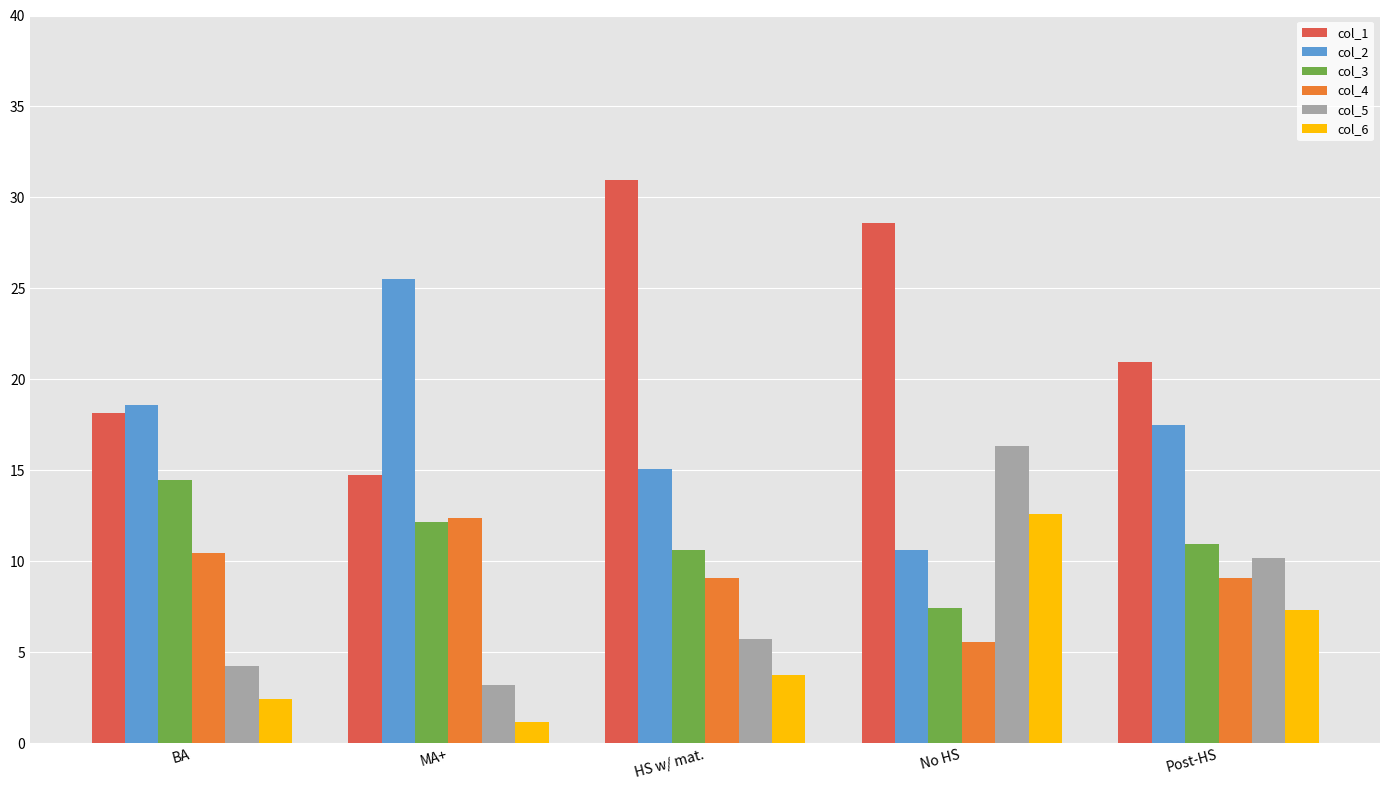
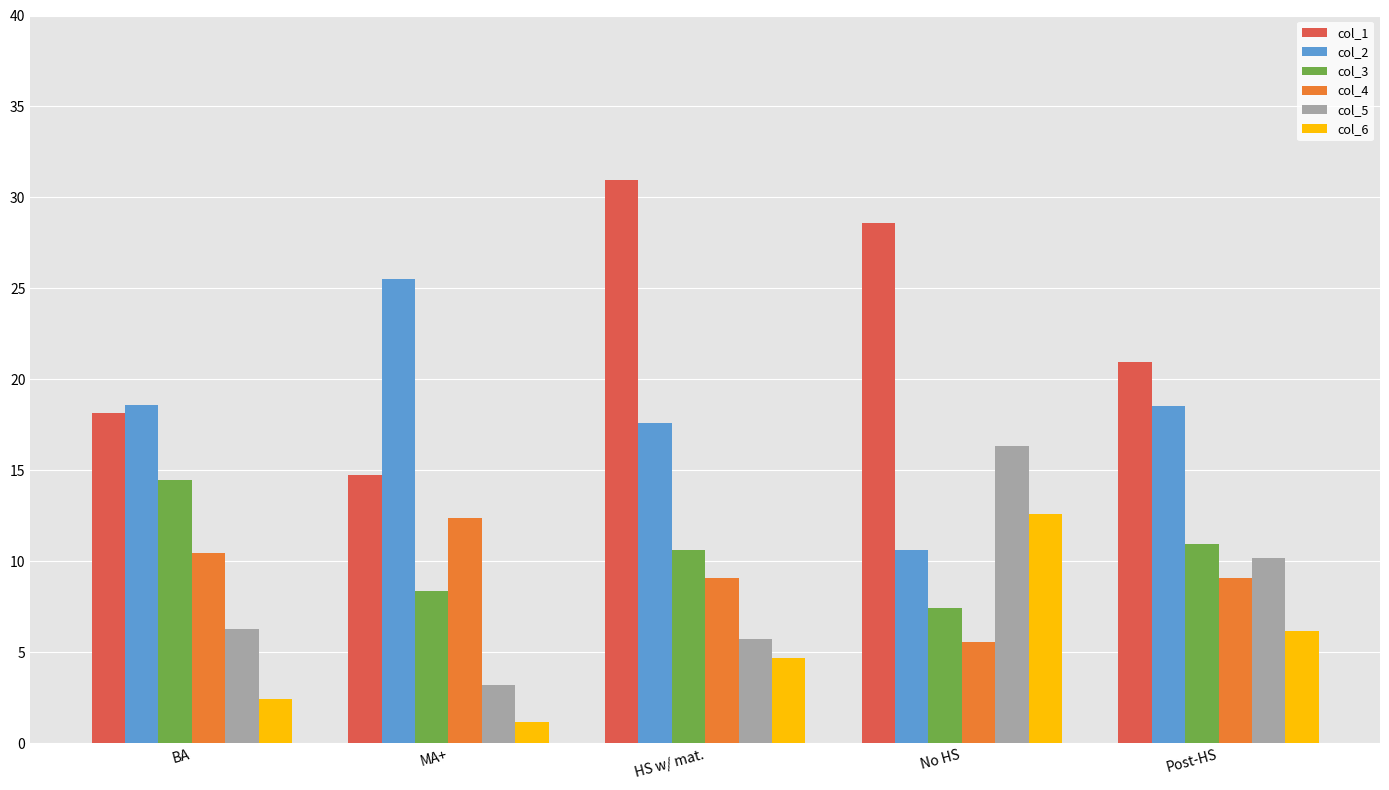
  {
    "col_2": {
      "BA": 18.6,
      "MA+": 25.5,
-     "HS w/ mat.": 15.1,
+     "HS w/ mat.": 17.6,
      "No HS": 10.6,
-     "Post-HS": 17.5
+     "Post-HS": 18.5
    },
    "col_3": {
      "BA": 14.5,
-     "MA+": 12.2,
+     "MA+": 8.4,
      "HS w/ mat.": 10.6,
      "No HS": 7.4,
      "Post-HS": 10.9
    },
    "col_5": {
-     "BA": 4.3,
+     "BA": 6.3,
      "MA+": 3.2,
      "HS w/ mat.": 5.8,
      "No HS": 16.4,
      "Post-HS": 10.2
    },
    "col_6": {
      "BA": 2.4,
      "MA+": 1.2,
-     "HS w/ mat.": 3.8,
+     "HS w/ mat.": 4.7,
      "No HS": 12.6,
-     "Post-HS": 7.3
+     "Post-HS": 6.2
    }
  }
